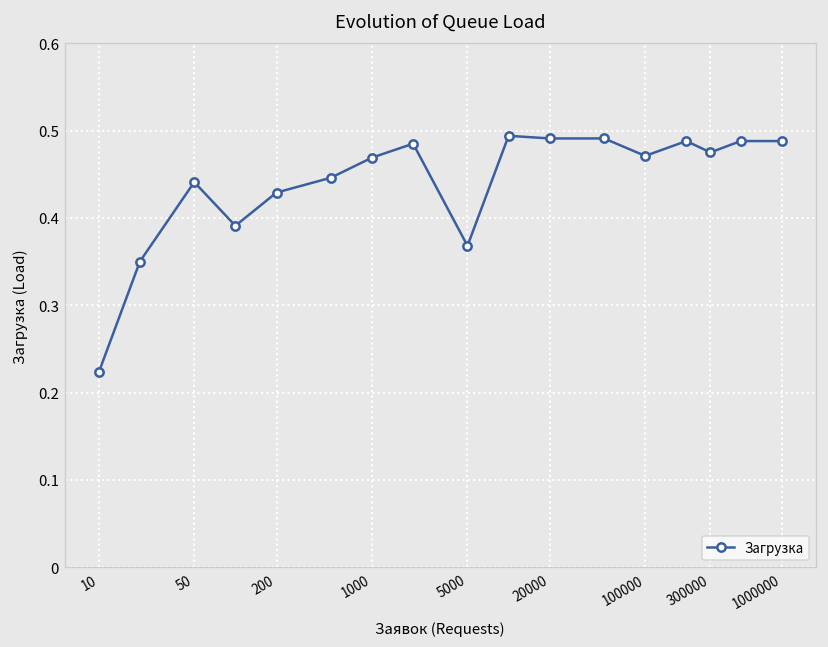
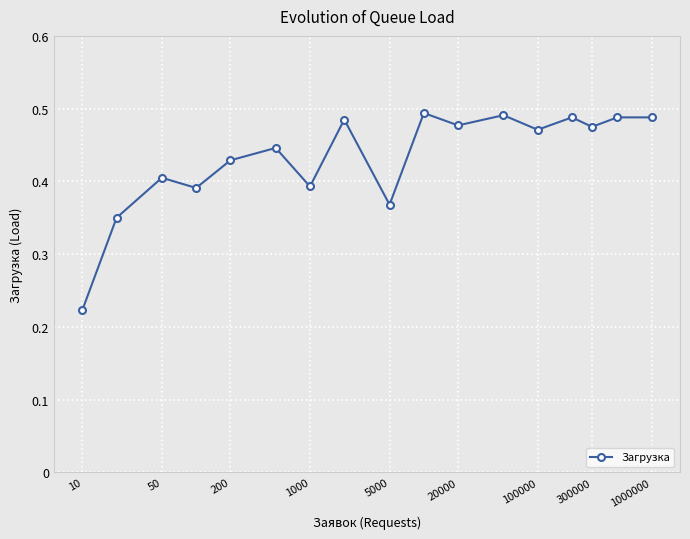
  {
    "10": 0.22,
-   "50": 0.44,
+   "50": 0.41,
    "200": 0.43,
-   "1000": 0.47,
+   "1000": 0.39,
    "5000": 0.37,
-   "20000": 0.49,
+   "20000": 0.48,
    "100000": 0.47,
    "300000": 0.48,
    "1000000": 0.49
  }
